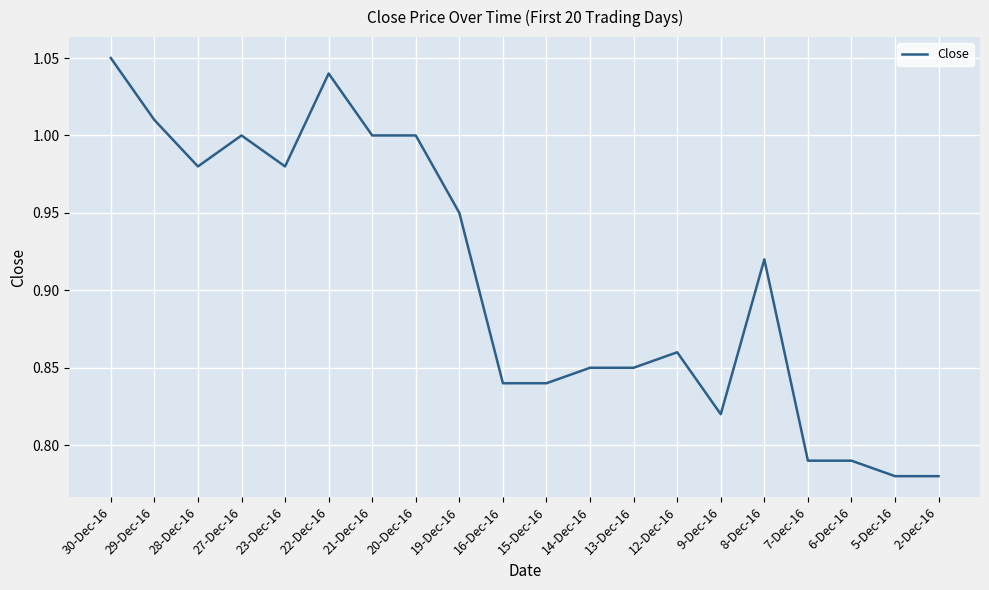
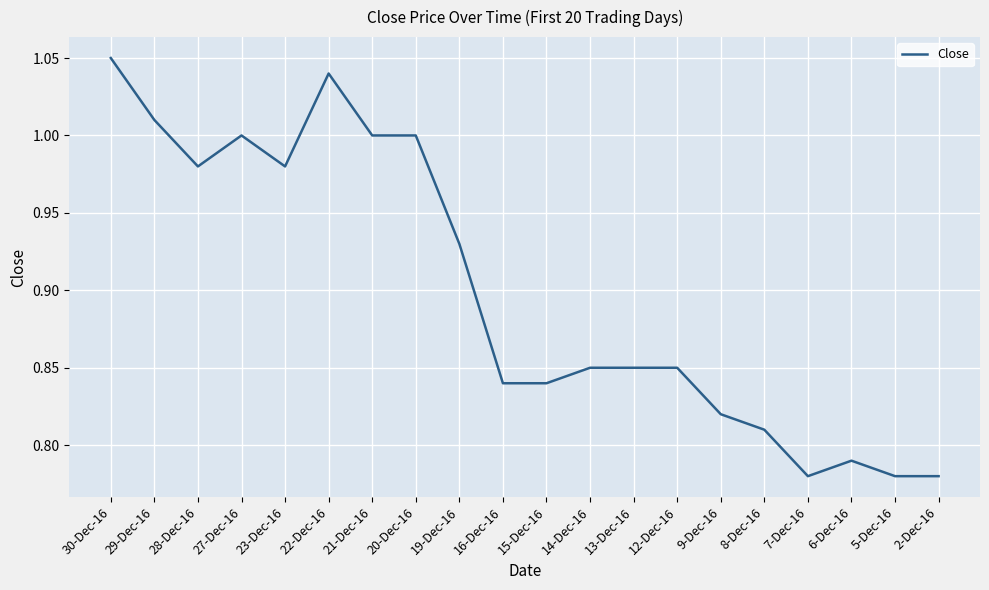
  {
    "30-Dec-16": 1.05,
    "29-Dec-16": 1.01,
    "28-Dec-16": 0.98,
    "27-Dec-16": 1.00,
    "23-Dec-16": 0.98,
    "22-Dec-16": 1.04,
    "21-Dec-16": 1.00,
    "20-Dec-16": 1.00,
-   "19-Dec-16": 0.95,
+   "19-Dec-16": 0.93,
    "16-Dec-16": 0.84,
    "15-Dec-16": 0.84,
    "14-Dec-16": 0.85,
    "13-Dec-16": 0.85,
-   "12-Dec-16": 0.86,
+   "12-Dec-16": 0.85,
    "9-Dec-16": 0.82,
-   "8-Dec-16": 0.92,
-   "7-Dec-16": 0.79,
+   "8-Dec-16": 0.81,
+   "7-Dec-16": 0.78,
    "6-Dec-16": 0.79,
    "5-Dec-16": 0.78,
    "2-Dec-16": 0.78
  }
